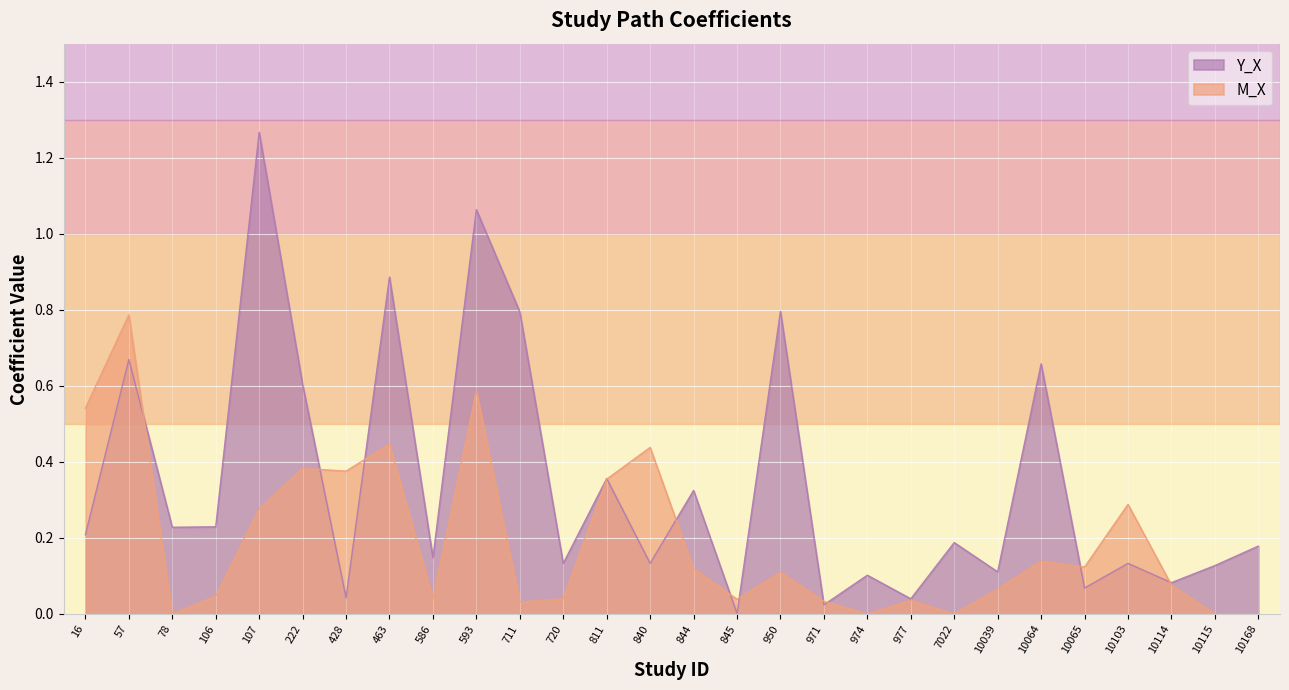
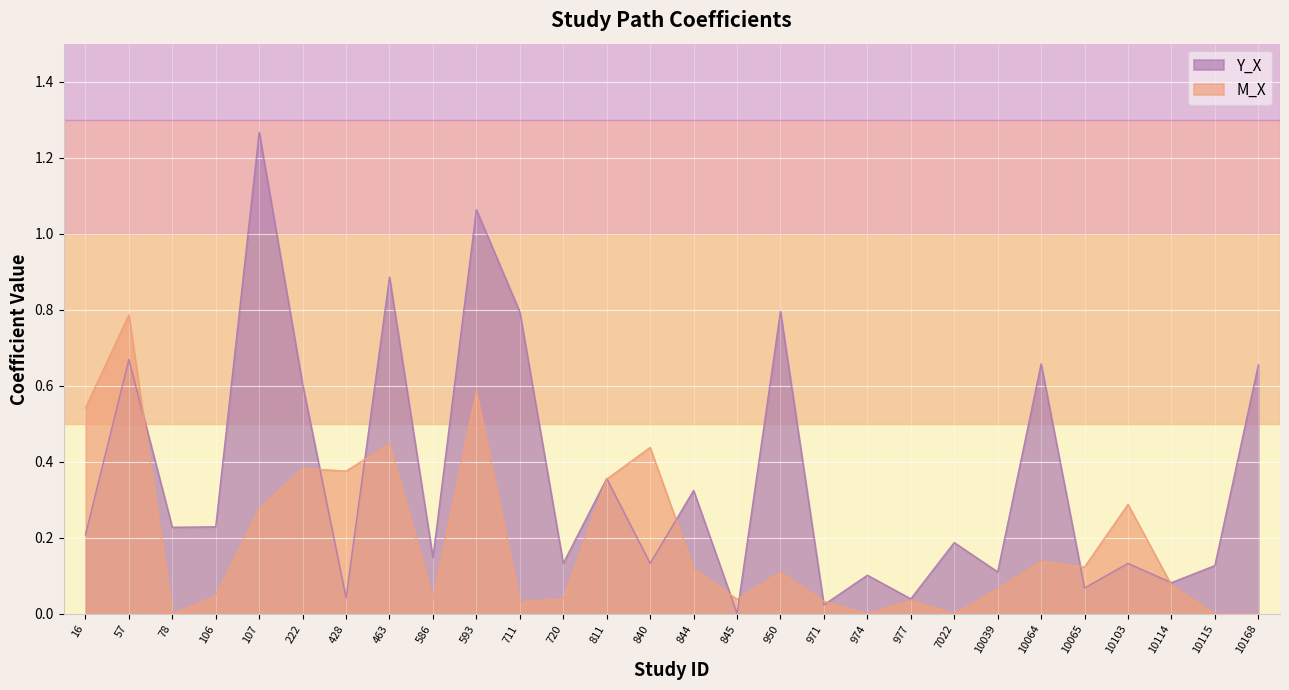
  {
    "Y_X": {
      "16": 0.21,
      "57": 0.67,
      "78": 0.23,
      "106": 0.23,
      "107": 1.27,
      "222": 0.60,
      "428": 0.04,
      "463": 0.89,
      "586": 0.15,
      "593": 1.06,
      "711": 0.79,
      "720": 0.13,
      "840": 0.13,
      "844": 0.32,
      "845": 0.00,
      "950": 0.80,
      "971": 0.02,
      "974": 0.10,
      "7022": 0.19,
      "10039": 0.11,
      "10064": 0.66,
      "10065": 0.07,
      "10103": 0.13,
      "10115": 0.13,
-     "10168": 0.18
+     "10168": 0.66
    },
    "M_X": {
      "16": 0.54,
      "57": 0.79,
      "78": 0.00,
      "106": 0.05,
      "107": 0.28,
      "222": 0.38,
      "428": 0.38,
      "463": 0.45,
      "586": 0.04,
      "593": 0.59,
      "711": 0.03,
      "720": 0.04,
      "840": 0.44,
      "844": 0.12,
      "845": 0.04,
      "950": 0.11,
      "971": 0.03,
      "974": 0.00,
      "7022": 0.00,
      "10039": 0.07,
      "10064": 0.14,
      "10065": 0.12,
      "10103": 0.29,
      "10115": 0.00,
      "10168": 0.00
    }
  }
